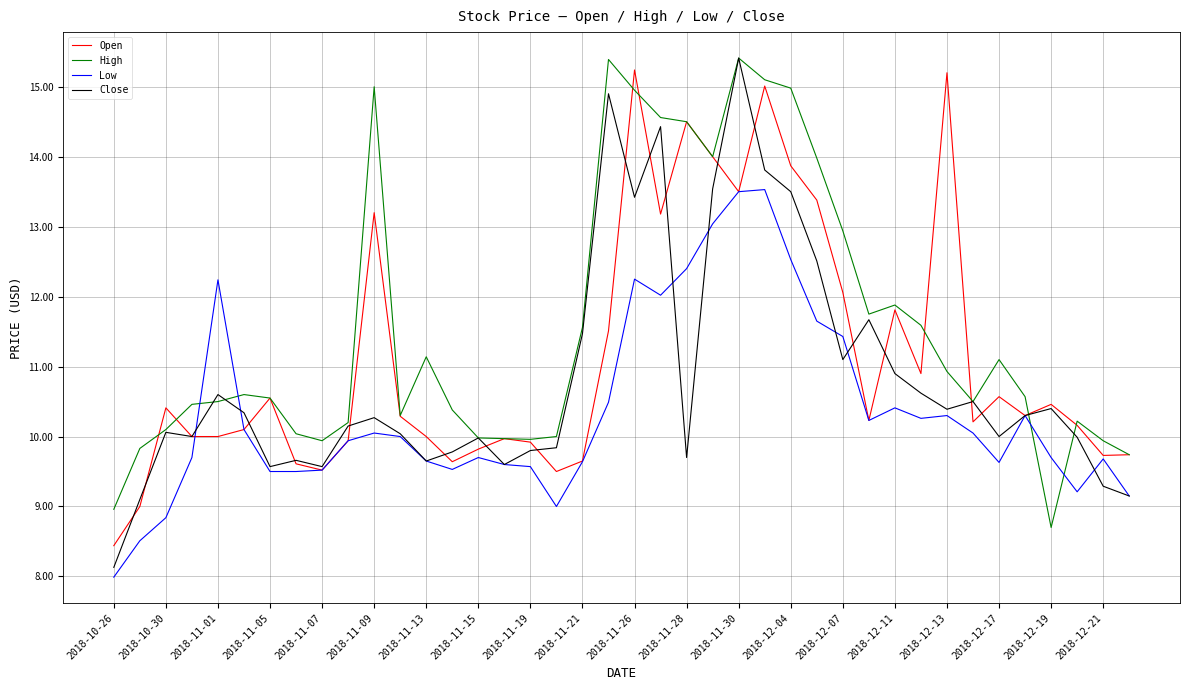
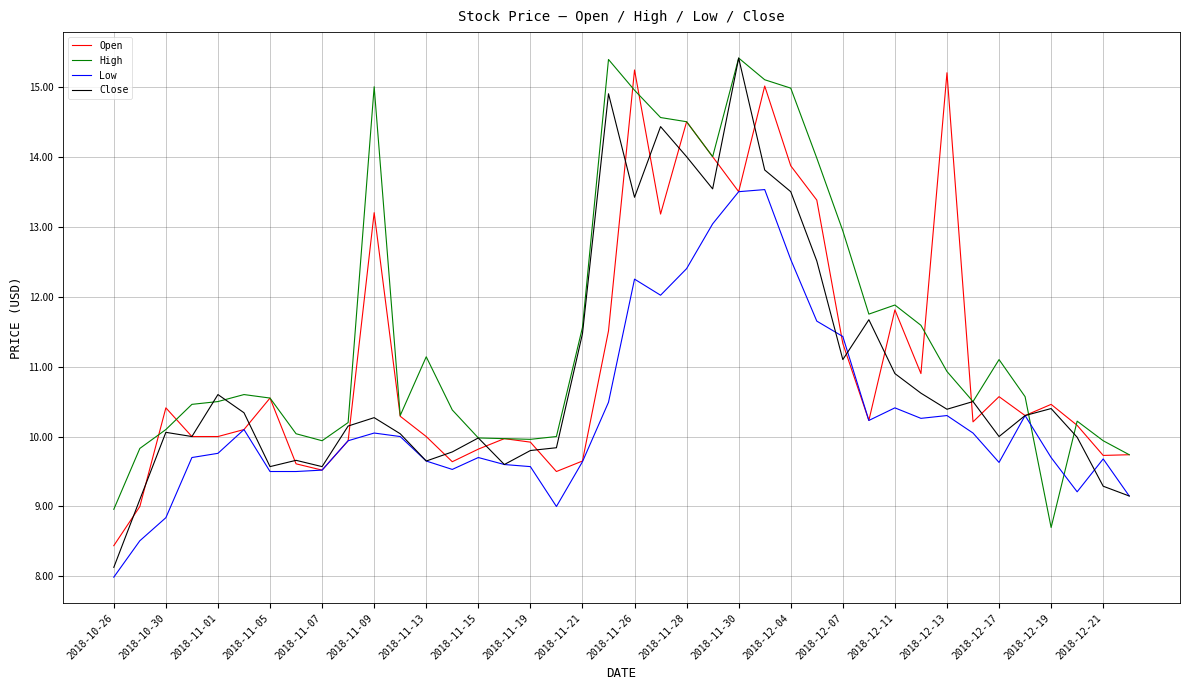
  {
    "Open": {
      "2018-10-26": 8.4,
      "2018-10-30": 10.4,
      "2018-11-01": 10.0,
      "2018-11-09": 13.2,
      "2018-11-13": 10.0,
      "2018-11-15": 9.8,
      "2018-11-19": 9.9,
      "2018-11-26": 15.2,
      "2018-12-04": 13.9,
-     "2018-12-07": 12.1,
+     "2018-12-07": 11.3,
      "2018-12-11": 11.8,
      "2018-12-13": 15.2,
      "2018-12-17": 10.6,
      "2018-12-19": 10.5,
      "2018-12-21": 9.7
    },
    "High": {
      "2018-10-26": 9.0,
      "2018-10-30": 10.1,
      "2018-11-01": 10.5,
      "2018-11-07": 9.9,
      "2018-11-09": 15.0,
      "2018-11-13": 11.1,
      "2018-11-19": 10.0,
      "2018-11-21": 11.6,
      "2018-11-26": 15.0,
      "2018-12-04": 15.0,
      "2018-12-07": 12.9,
      "2018-12-11": 11.9,
      "2018-12-13": 10.9,
      "2018-12-17": 11.1,
      "2018-12-19": 8.7,
      "2018-12-21": 9.9
    },
    "Low": {
      "2018-10-26": 8.0,
      "2018-10-30": 8.8,
-     "2018-11-01": 12.2,
+     "2018-11-01": 9.8,
      "2018-11-05": 9.5,
      "2018-11-09": 10.1,
      "2018-11-15": 9.7,
      "2018-11-19": 9.6,
      "2018-11-26": 12.3,
      "2018-11-28": 12.4,
      "2018-12-04": 12.5,
      "2018-12-07": 11.4,
      "2018-12-11": 10.4,
      "2018-12-13": 10.3,
      "2018-12-17": 9.6,
      "2018-12-19": 9.7,
      "2018-12-21": 9.7
    },
    "Close": {
      "2018-10-26": 8.1,
      "2018-10-30": 10.1,
      "2018-11-01": 10.6,
      "2018-11-05": 9.6,
      "2018-11-07": 9.6,
      "2018-11-09": 10.3,
      "2018-11-19": 9.8,
      "2018-11-21": 11.5,
      "2018-11-26": 13.4,
-     "2018-11-28": 9.7,
+     "2018-11-28": 14.0,
      "2018-12-04": 13.5,
      "2018-12-07": 11.1,
      "2018-12-11": 10.9,
      "2018-12-13": 10.4,
      "2018-12-17": 10.0,
      "2018-12-19": 10.4,
      "2018-12-21": 9.3
    }
  }
